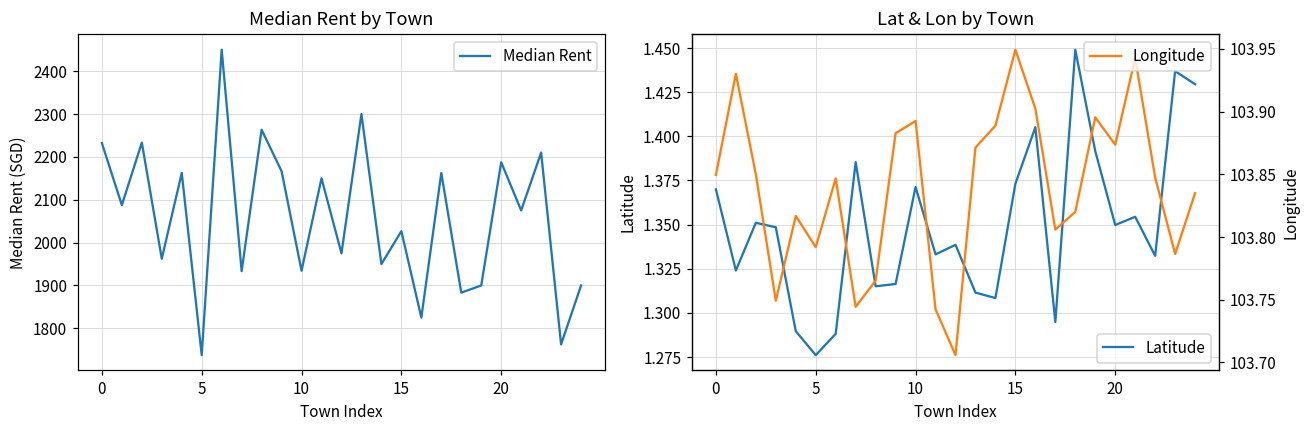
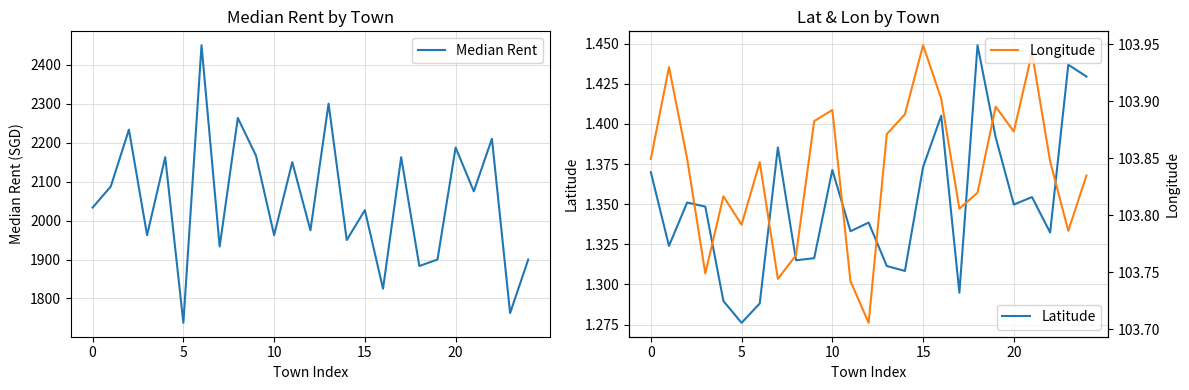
  {
    "Median Rent by Town": {
-     "0": 2230,
+     "0": 2030,
      "5": 1740,
-     "10": 1930,
+     "10": 1960,
      "15": 2030,
      "20": 2190
    }
  }
